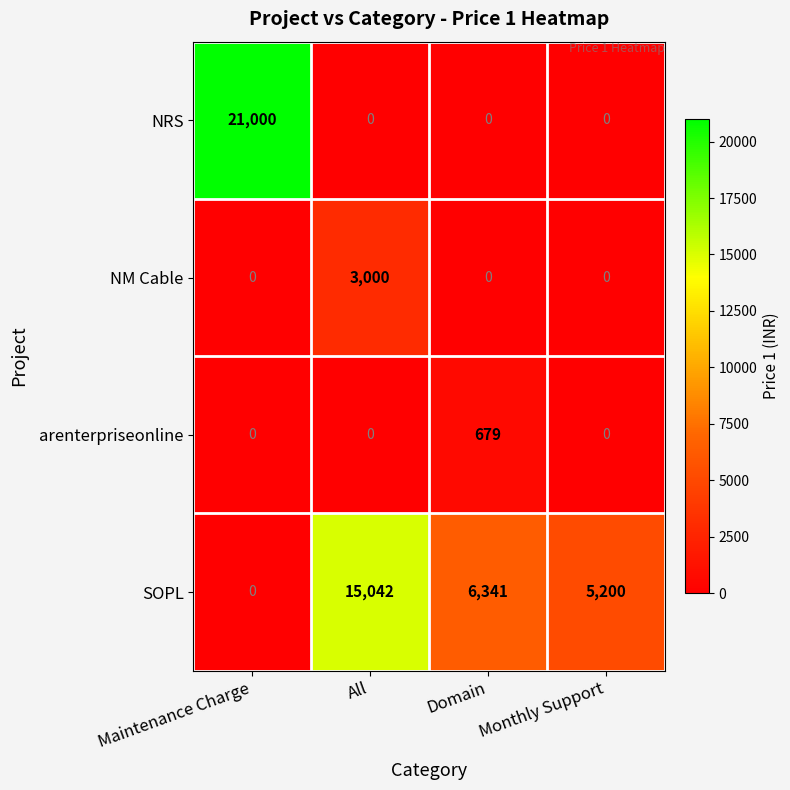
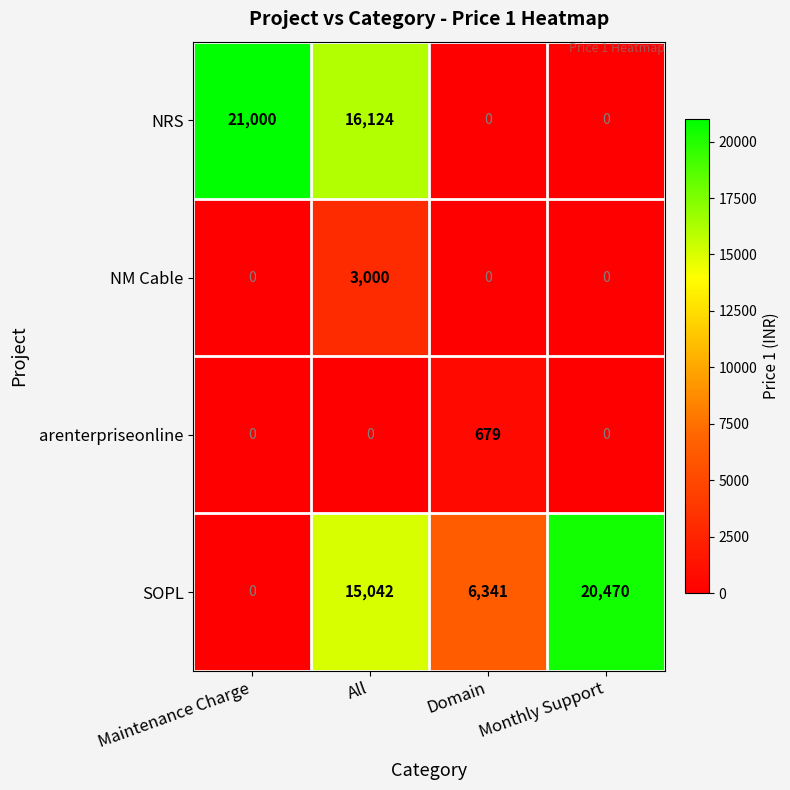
  {
    "NRS": {
      "Maintenance Charge": "21,000",
-     "All": "0",
+     "All": "16,124",
      "Domain": "0"
    },
    "NM Cable": {
      "Maintenance Charge": "0",
      "All": "3,000",
      "Domain": "0",
      "Monthly Support": "0"
    },
    "arenterpriseonline": {
      "Maintenance Charge": "0",
      "All": "0",
      "Domain": "679",
      "Monthly Support": "0"
    },
    "SOPL": {
      "Maintenance Charge": "0",
      "All": "15,042",
      "Domain": "6,341",
-     "Monthly Support": "5,200"
+     "Monthly Support": "20,470"
    }
  }
